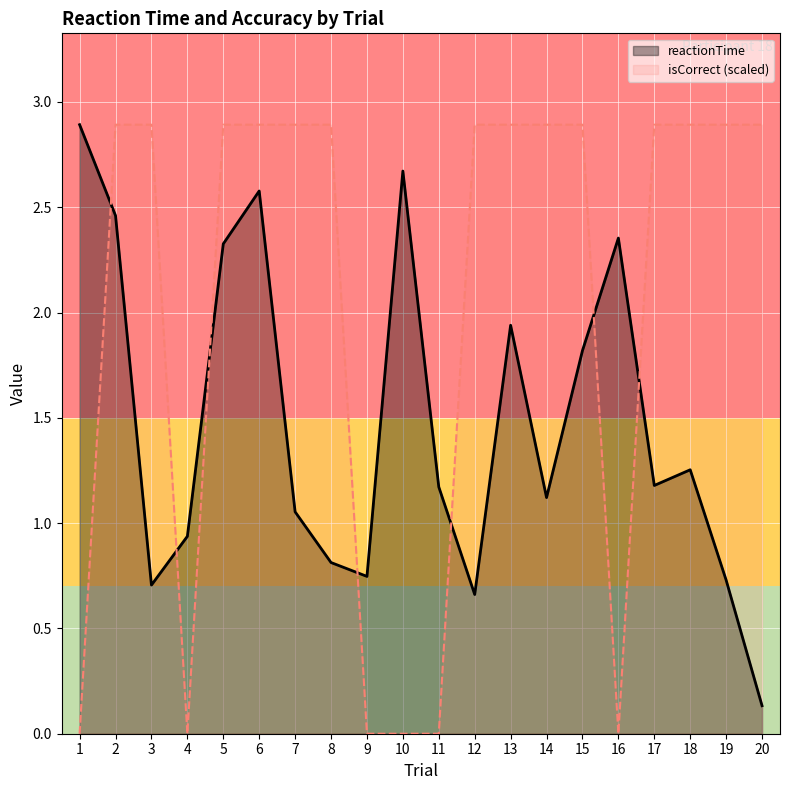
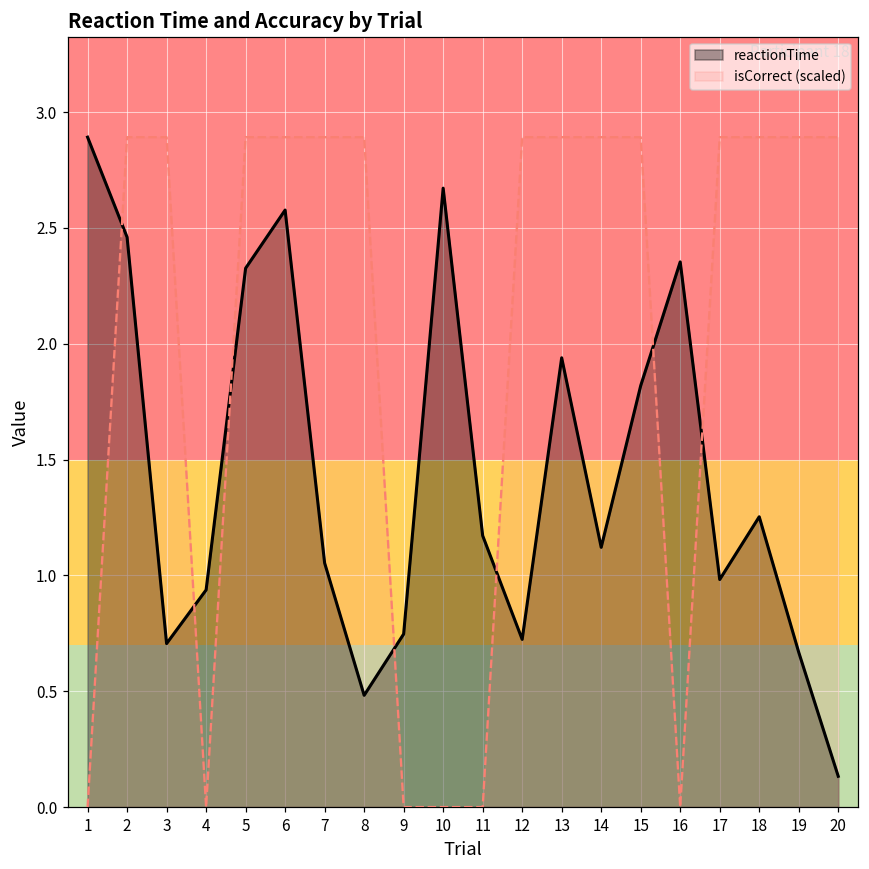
  {
    "reactionTime": {
      "1": 2.89,
      "2": 2.46,
      "3": 0.71,
      "4": 0.94,
      "5": 2.33,
      "6": 2.58,
      "7": 1.05,
-     "8": 0.81,
+     "8": 0.48,
      "9": 0.75,
      "10": 2.67,
      "11": 1.17,
-     "12": 0.66,
+     "12": 0.72,
      "13": 1.94,
      "14": 1.12,
      "15": 1.82,
      "16": 2.35,
-     "17": 1.18,
+     "17": 0.98,
      "18": 1.25,
-     "19": 0.73,
+     "19": 0.67,
      "20": 0.13
    },
    "isCorrect (scaled)": {
      "1": 0.00,
      "2": 2.89,
      "3": 2.89,
      "4": 0.00,
      "5": 2.89,
      "6": 2.89,
      "7": 2.89,
      "8": 2.89,
      "9": 0.00,
      "10": 0.00,
      "11": 0.00,
      "12": 2.89,
      "13": 2.89,
      "14": 2.89,
      "15": 2.89,
      "16": 0.00,
      "17": 2.89,
      "18": 2.89,
      "19": 2.89,
      "20": 2.89
    }
  }
